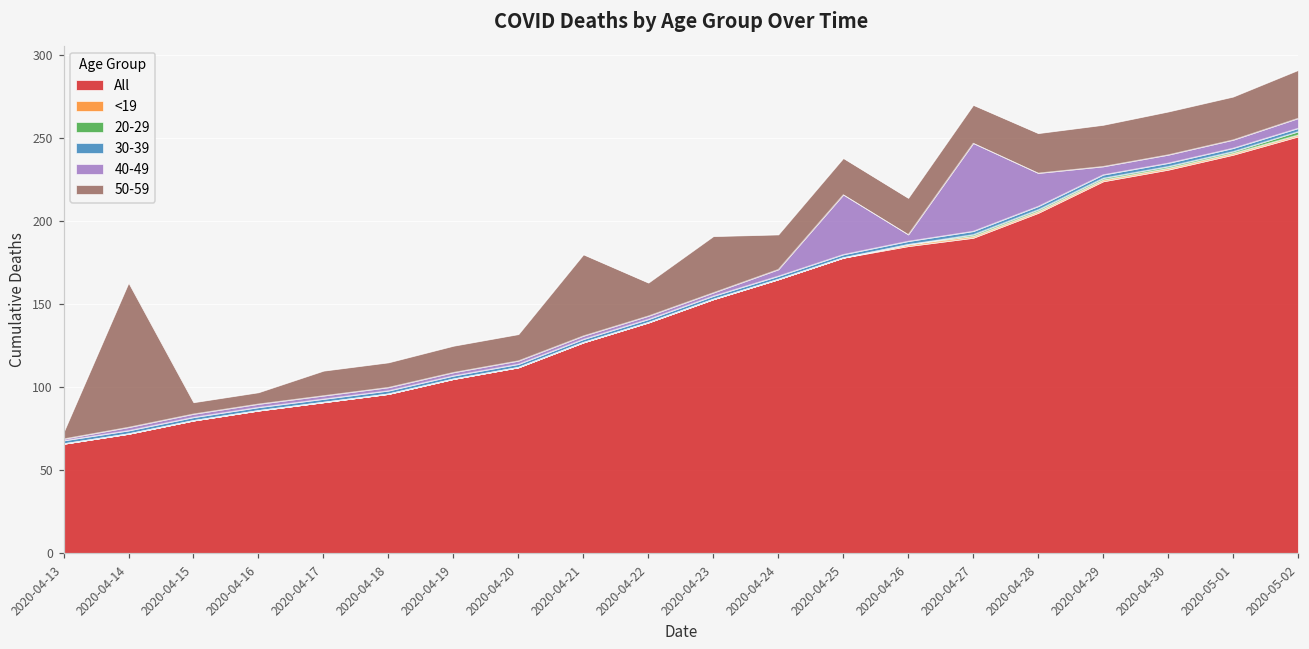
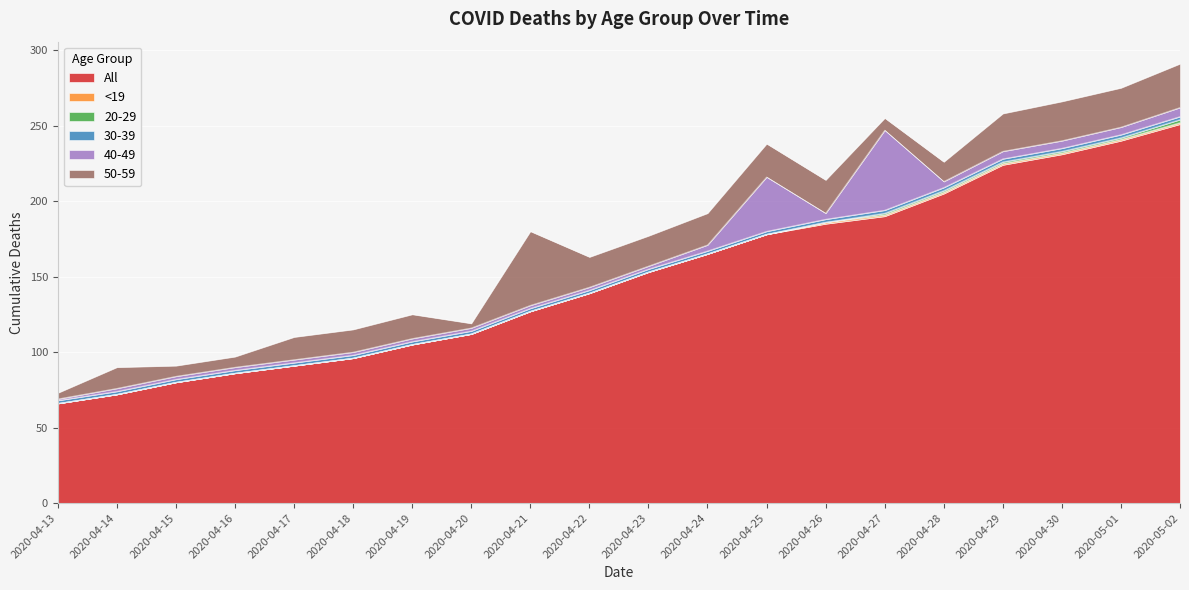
  {
    "20-29": {
      "2020-05-02": 2
    },
    "30-39": {
      "2020-04-14": 2,
      "2020-04-15": 2,
      "2020-04-16": 2,
      "2020-04-17": 2,
      "2020-04-18": 2,
      "2020-04-19": 2,
      "2020-04-20": 2,
      "2020-04-21": 2,
      "2020-04-22": 2,
      "2020-04-23": 2,
      "2020-04-24": 2,
      "2020-04-25": 2,
      "2020-04-26": 2,
      "2020-04-27": 2,
      "2020-04-28": 2,
      "2020-04-29": 2,
      "2020-04-30": 2,
      "2020-05-01": 2,
      "2020-05-02": 2
    },
    "40-49": {
      "2020-04-14": 2,
      "2020-04-15": 2,
      "2020-04-16": 2,
      "2020-04-17": 2,
      "2020-04-18": 2,
      "2020-04-19": 2,
      "2020-04-20": 2,
      "2020-04-21": 2,
      "2020-04-22": 2,
      "2020-04-23": 2,
      "2020-04-24": 4,
      "2020-04-25": 36,
      "2020-04-26": 4,
      "2020-04-27": 53,
-     "2020-04-28": 20,
+     "2020-04-28": 4,
      "2020-04-29": 5,
      "2020-04-30": 5,
      "2020-05-01": 5,
      "2020-05-02": 6
    },
    "50-59": {
      "2020-04-13": 4,
-     "2020-04-14": 87,
+     "2020-04-14": 14,
      "2020-04-15": 7,
      "2020-04-16": 7,
      "2020-04-17": 15,
      "2020-04-18": 15,
      "2020-04-19": 16,
-     "2020-04-20": 16,
+     "2020-04-20": 3,
      "2020-04-21": 49,
      "2020-04-22": 20,
-     "2020-04-23": 34,
+     "2020-04-23": 20,
      "2020-04-24": 21,
      "2020-04-25": 22,
      "2020-04-26": 22,
-     "2020-04-27": 23,
-     "2020-04-28": 24,
+     "2020-04-27": 8,
+     "2020-04-28": 13,
      "2020-04-29": 25,
      "2020-04-30": 26,
      "2020-05-01": 26,
      "2020-05-02": 29
    }
  }
